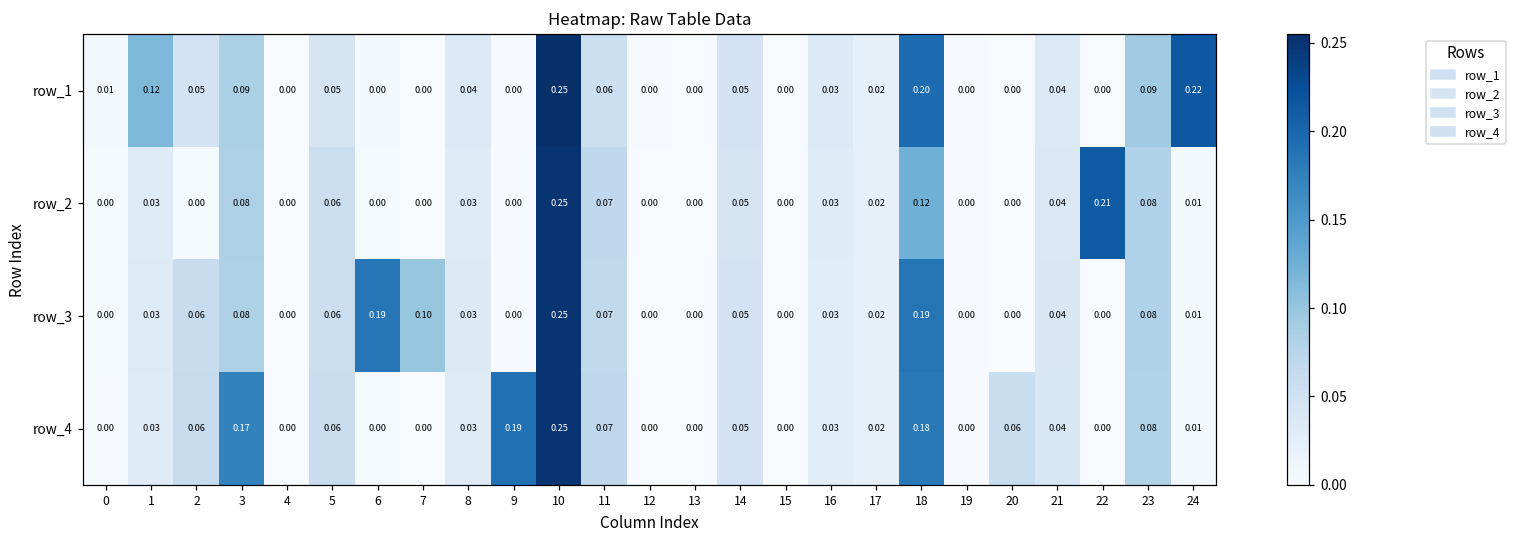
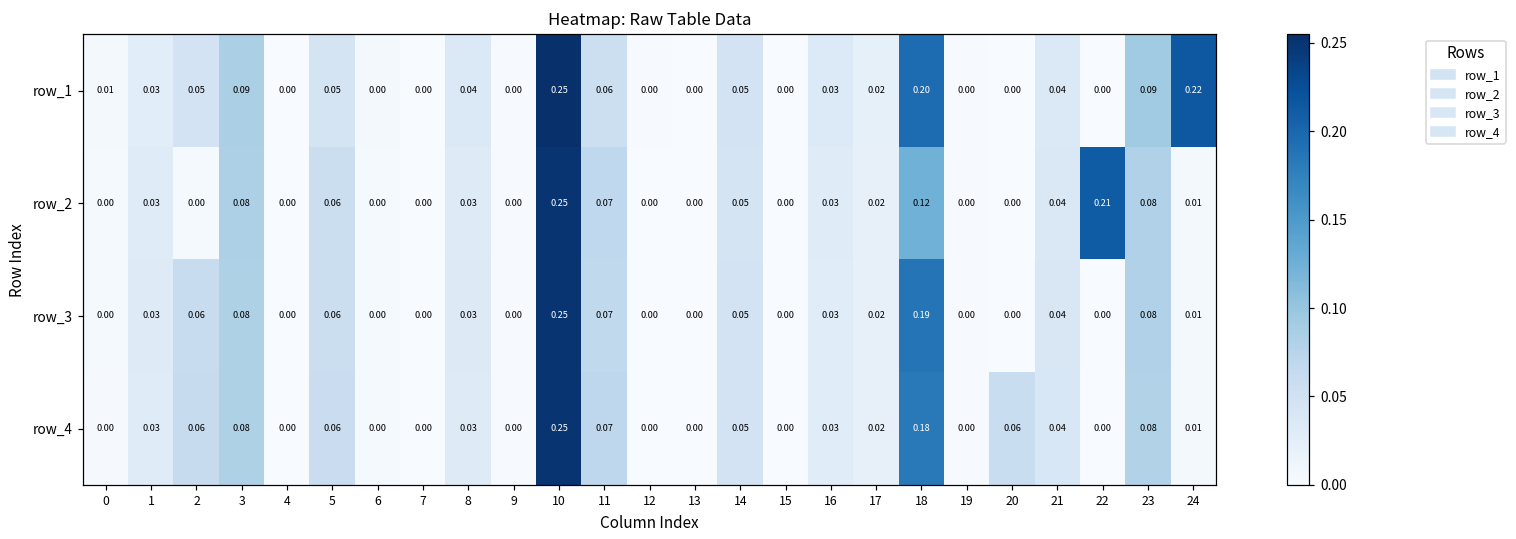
  {
    "row_1": {
      "0": 0.01,
-     "1": 0.12,
+     "1": 0.03,
      "2": 0.05,
      "3": 0.09,
      "4": 0.00,
      "5": 0.05,
      "6": 0.00,
      "7": 0.00,
      "8": 0.04,
      "9": 0.00,
      "10": 0.25,
      "11": 0.06,
      "12": 0.00,
      "13": 0.00,
      "14": 0.05,
      "15": 0.00,
      "16": 0.03,
      "17": 0.02,
      "18": 0.20,
      "19": 0.00,
      "20": 0.00,
      "21": 0.04,
      "22": 0.00,
      "23": 0.09,
      "24": 0.22
    },
    "row_2": {
      "0": 0.00,
      "1": 0.03,
      "2": 0.00,
      "3": 0.08,
      "4": 0.00,
      "5": 0.06,
      "6": 0.00,
      "7": 0.00,
      "8": 0.03,
      "9": 0.00,
      "10": 0.25,
      "11": 0.07,
      "12": 0.00,
      "13": 0.00,
      "14": 0.05,
      "15": 0.00,
      "16": 0.03,
      "17": 0.02,
      "18": 0.12,
      "19": 0.00,
      "20": 0.00,
      "21": 0.04,
      "22": 0.21,
      "23": 0.08,
      "24": 0.01
    },
    "row_3": {
      "0": 0.00,
      "1": 0.03,
      "2": 0.06,
      "3": 0.08,
      "4": 0.00,
      "5": 0.06,
-     "6": 0.19,
-     "7": 0.10,
+     "6": 0.00,
+     "7": 0.00,
      "8": 0.03,
      "9": 0.00,
      "10": 0.25,
      "11": 0.07,
      "12": 0.00,
      "13": 0.00,
      "14": 0.05,
      "15": 0.00,
      "16": 0.03,
      "17": 0.02,
      "18": 0.19,
      "19": 0.00,
      "20": 0.00,
      "21": 0.04,
      "22": 0.00,
      "23": 0.08,
      "24": 0.01
    },
    "row_4": {
      "0": 0.00,
      "1": 0.03,
      "2": 0.06,
-     "3": 0.17,
+     "3": 0.08,
      "4": 0.00,
      "5": 0.06,
      "6": 0.00,
      "7": 0.00,
      "8": 0.03,
-     "9": 0.19,
+     "9": 0.00,
      "10": 0.25,
      "11": 0.07,
      "12": 0.00,
      "13": 0.00,
      "14": 0.05,
      "15": 0.00,
      "16": 0.03,
      "17": 0.02,
      "18": 0.18,
      "19": 0.00,
      "20": 0.06,
      "21": 0.04,
      "22": 0.00,
      "23": 0.08,
      "24": 0.01
    }
  }
